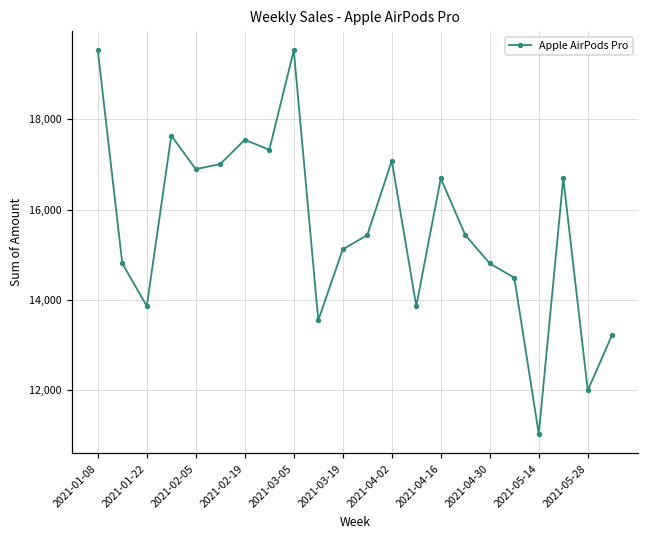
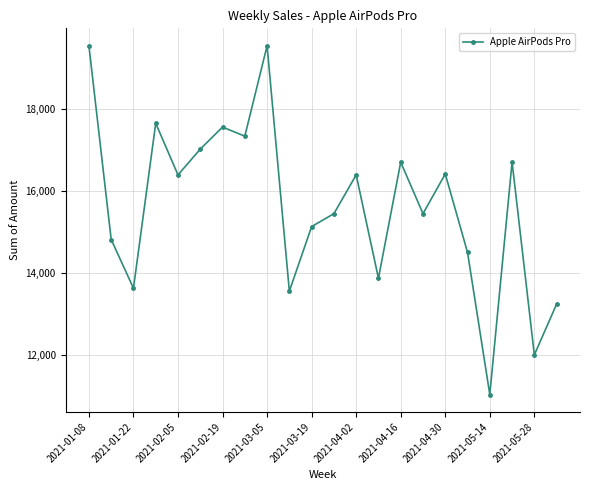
  {
    "2021-01-08": "19,500",
-   "2021-01-22": "13,900",
-   "2021-02-05": "16,900",
+   "2021-01-22": "13,600",
+   "2021-02-05": "16,400",
    "2021-02-19": "17,500",
    "2021-03-05": "19,500",
    "2021-03-19": "15,100",
-   "2021-04-02": "17,100",
+   "2021-04-02": "16,400",
    "2021-04-16": "16,700",
-   "2021-04-30": "14,800",
+   "2021-04-30": "16,400",
    "2021-05-14": "11,000",
    "2021-05-28": "12,000"
  }
